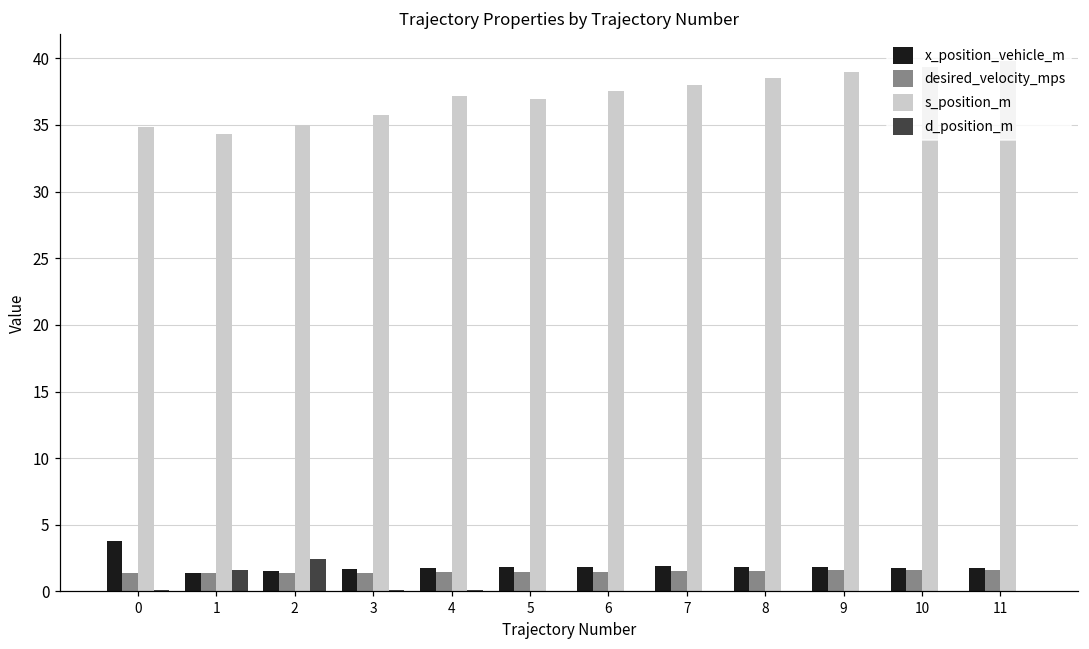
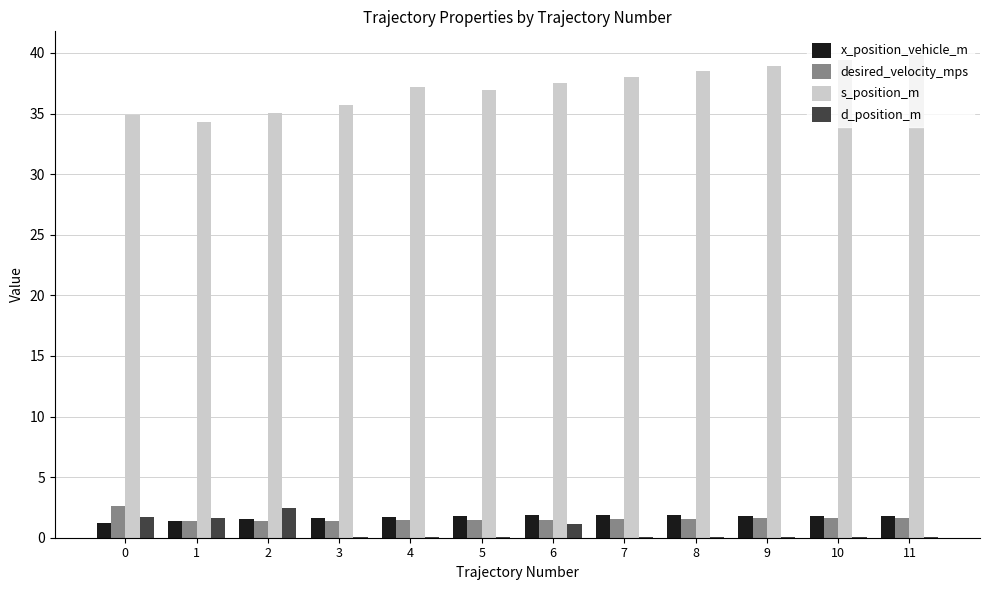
  {
    "x_position_vehicle_m": {
-     "0": 3.8,
+     "0": 1.2,
      "1": 1.4,
      "2": 1.5,
      "3": 1.7,
      "4": 1.7,
      "5": 1.8,
      "6": 1.9,
      "7": 1.9,
      "8": 1.9,
      "9": 1.8,
      "10": 1.8,
      "11": 1.8
    },
    "desired_velocity_mps": {
-     "0": 1.4,
+     "0": 2.6,
      "1": 1.4,
      "2": 1.4,
      "3": 1.4,
      "4": 1.4,
      "5": 1.5,
      "6": 1.5,
      "7": 1.5,
      "8": 1.6,
      "9": 1.6,
      "10": 1.6,
      "11": 1.6
    },
    "s_position_m": {
      "0": 34.9,
      "1": 34.3,
      "2": 35.0,
      "3": 35.7,
      "4": 37.2,
      "5": 37.0,
      "6": 37.5,
      "7": 38.0,
      "8": 38.5,
      "9": 38.9
    },
    "d_position_m": {
-     "0": 0.1,
+     "0": 1.7,
      "1": 1.6,
      "2": 2.4,
-     "6": 0.0
+     "6": 1.2
    }
  }
